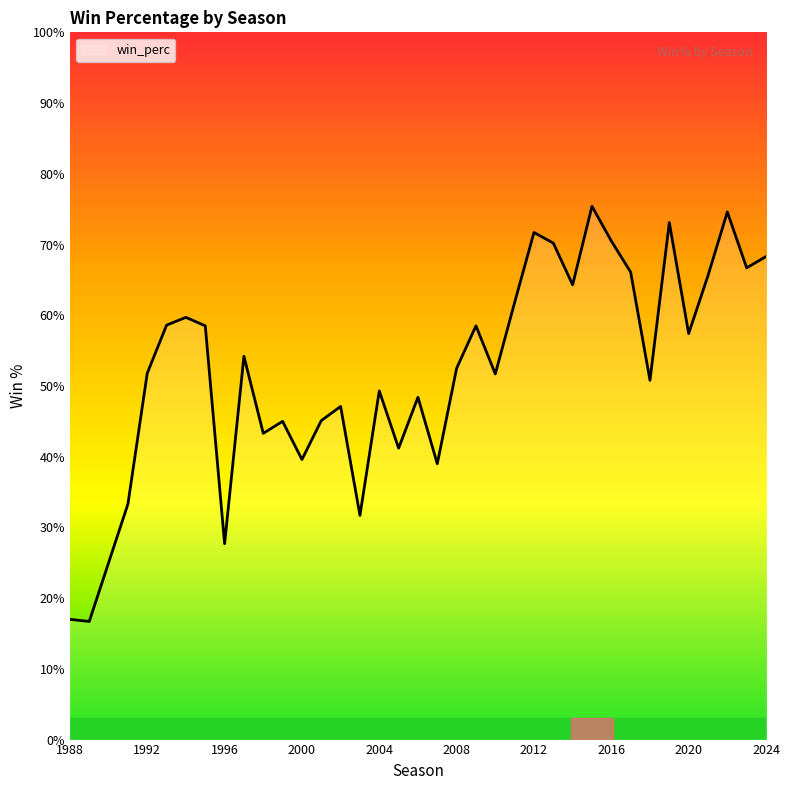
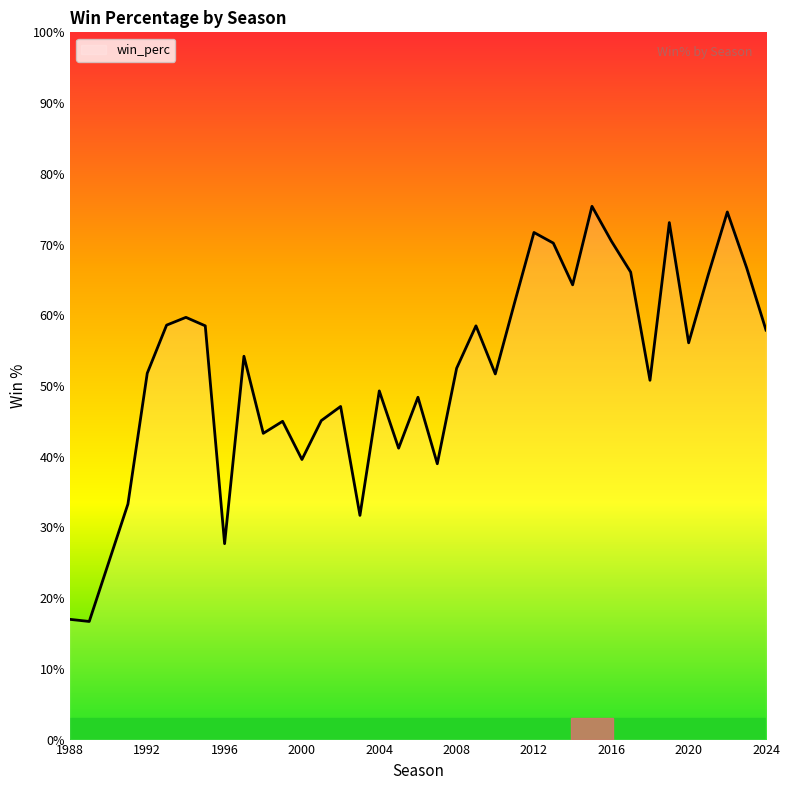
  {
    "1988": "17%",
    "1992": "52%",
    "1996": "28%",
    "2000": "40%",
    "2004": "49%",
    "2008": "53%",
    "2012": "72%",
    "2016": "71%",
-   "2020": "57%",
-   "2024": "68%"
+   "2020": "56%",
+   "2024": "58%"
  }
